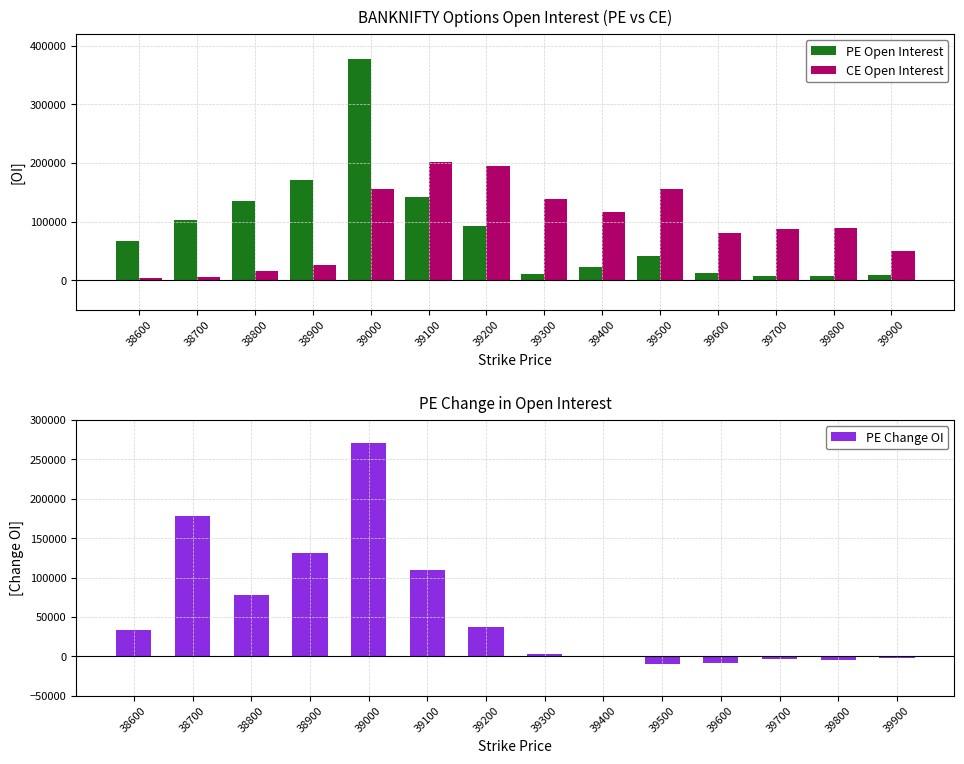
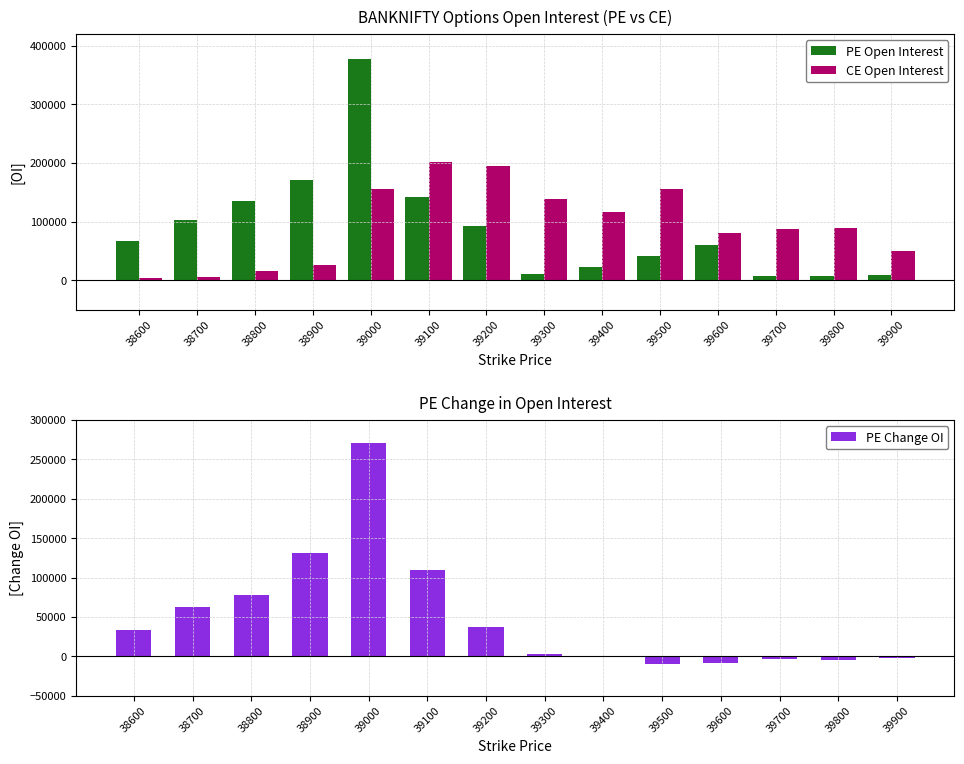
  {
    "BANKNIFTY Options Open Interest (PE vs CE)": {
      "PE Open Interest": {
        "38600": 70000,
        "38700": 100000,
        "38800": 140000,
        "38900": 170000,
        "39000": 380000,
        "39100": 140000,
        "39200": 90000,
        "39300": 10000,
        "39400": 20000,
        "39500": 40000,
-       "39600": 10000,
+       "39600": 60000,
        "39700": 10000,
        "39800": 10000,
        "39900": 10000
      },
      "CE Open Interest": {
        "38600": 0,
        "38700": 10000,
        "38800": 20000,
        "38900": 30000,
        "39000": 160000,
        "39100": 200000,
        "39200": 200000,
        "39300": 140000,
        "39400": 120000,
        "39500": 160000,
        "39600": 80000,
        "39700": 90000,
        "39800": 90000,
        "39900": 50000
      }
    },
    "PE Change in Open Interest": {
      "38600": 30000,
-     "38700": 180000,
+     "38700": 60000,
      "38800": 80000,
      "38900": 130000,
      "39000": 270000,
      "39100": 110000,
      "39200": 40000,
      "39300": 0,
      "39500": -10000,
      "39600": -10000,
      "39700": 0,
      "39800": -10000
    }
  }
